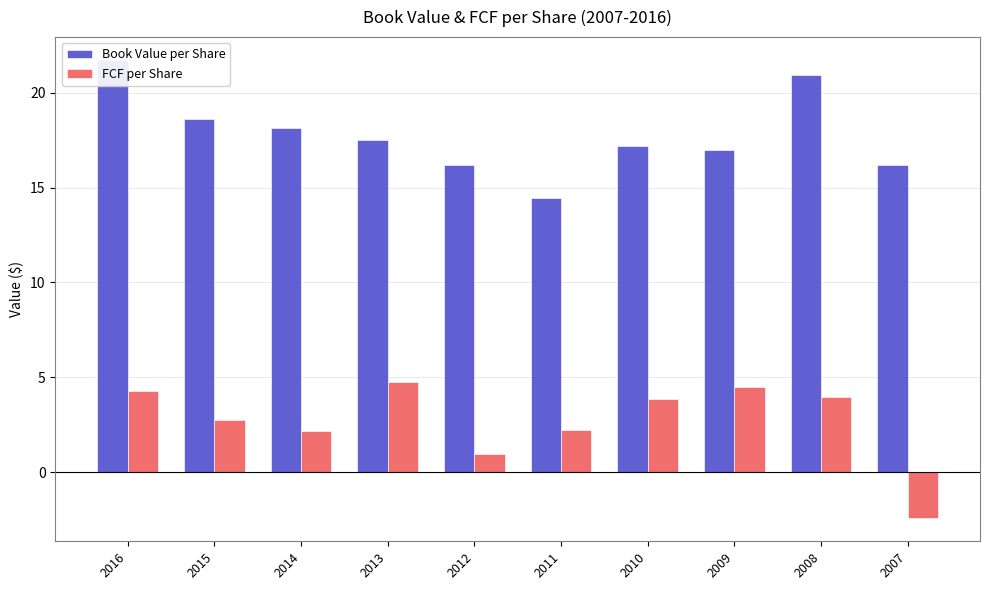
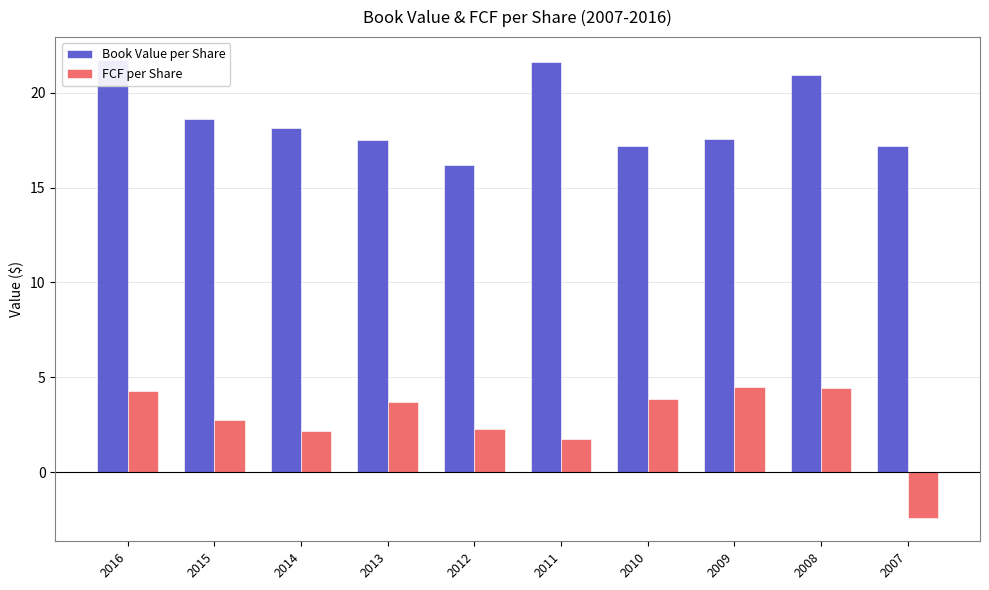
  {
    "Book Value per Share": {
      "2015": 18.6,
      "2014": 18.2,
      "2013": 17.5,
      "2012": 16.2,
-     "2011": 14.4,
+     "2011": 21.6,
      "2010": 17.2,
-     "2009": 17.0,
+     "2009": 17.6,
      "2008": 20.9,
-     "2007": 16.2
+     "2007": 17.2
    },
    "FCF per Share": {
      "2016": 4.3,
      "2015": 2.8,
      "2014": 2.2,
-     "2013": 4.8,
-     "2012": 1.0,
-     "2011": 2.2,
+     "2013": 3.7,
+     "2012": 2.3,
+     "2011": 1.8,
      "2010": 3.9,
      "2009": 4.5,
-     "2008": 4.0,
+     "2008": 4.5,
      "2007": -2.4
    }
  }
